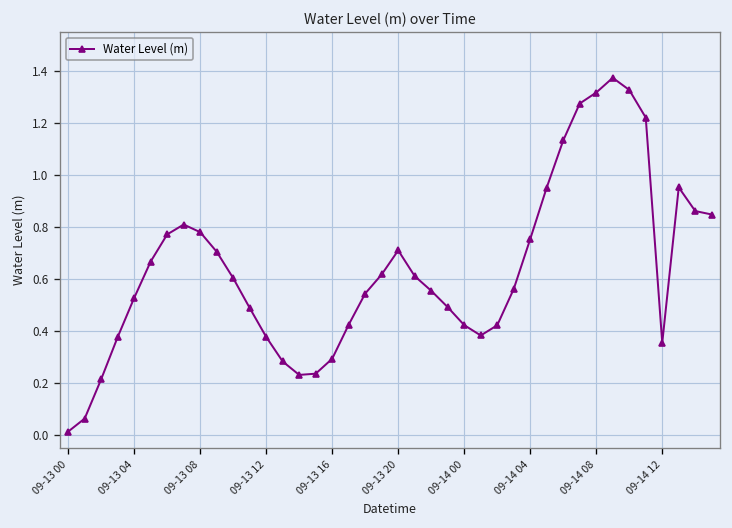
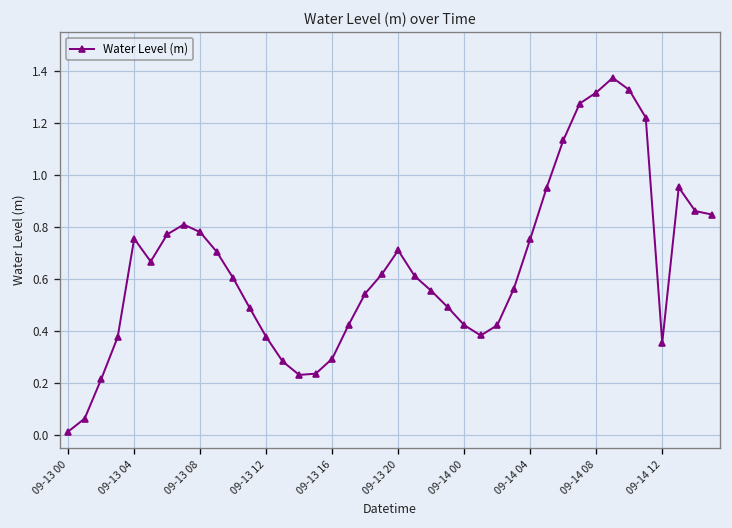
  {
    "09-13 00": 0.01,
-   "09-13 04": 0.53,
+   "09-13 04": 0.76,
    "09-13 08": 0.78,
    "09-13 12": 0.38,
    "09-13 16": 0.29,
    "09-13 20": 0.71,
    "09-14 00": 0.42,
    "09-14 04": 0.75,
    "09-14 08": 1.32,
    "09-14 12": 0.35
  }
